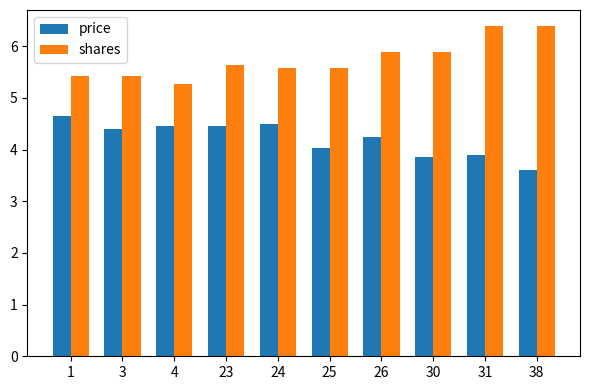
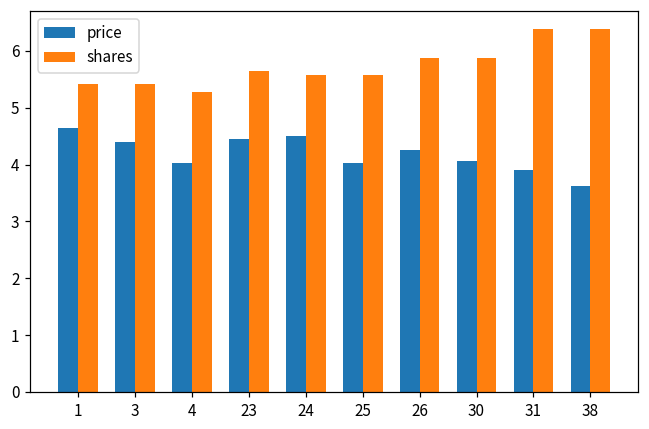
  {
    "price": {
      "1": 4.6,
      "3": 4.4,
-     "4": 4.4,
+     "4": 4.0,
      "23": 4.5,
      "24": 4.5,
      "25": 4.0,
      "26": 4.3,
-     "30": 3.9,
+     "30": 4.1,
      "31": 3.9,
      "38": 3.6
    },
    "shares": {
      "1": 5.4,
      "3": 5.4,
      "4": 5.3,
      "23": 5.6,
      "24": 5.6,
      "25": 5.6,
      "26": 5.9,
      "30": 5.9,
      "31": 6.4,
      "38": 6.4
    }
  }
